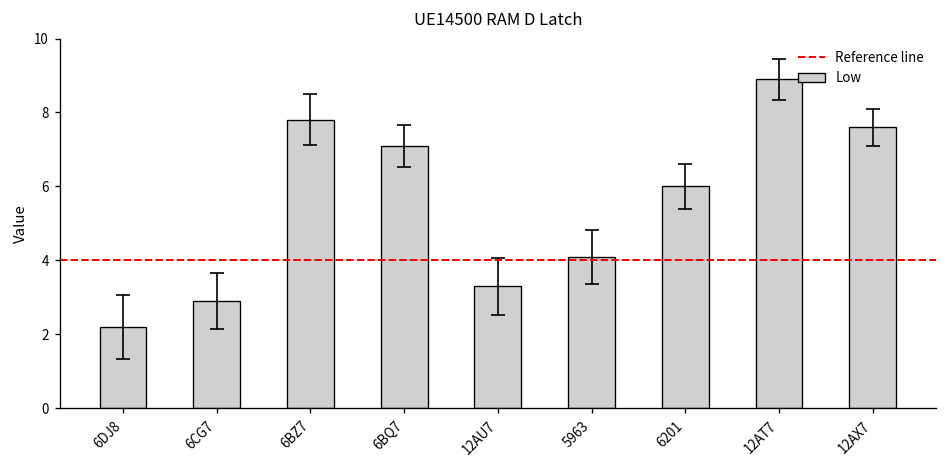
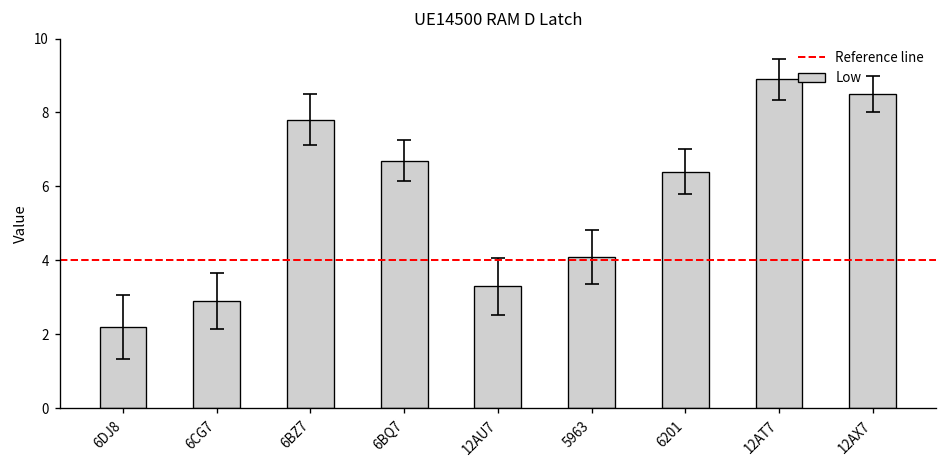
  {
    "Low": {
      "6DJ8": 2.2,
      "6CG7": 2.9,
      "6BZ7": 7.8,
-     "6BQ7": 7.1,
+     "6BQ7": 6.7,
      "12AU7": 3.3,
      "5963": 4.1,
-     "6201": 6.0,
+     "6201": 6.4,
      "12AT7": 8.9,
-     "12AX7": 7.6
+     "12AX7": 8.5
    }
  }
